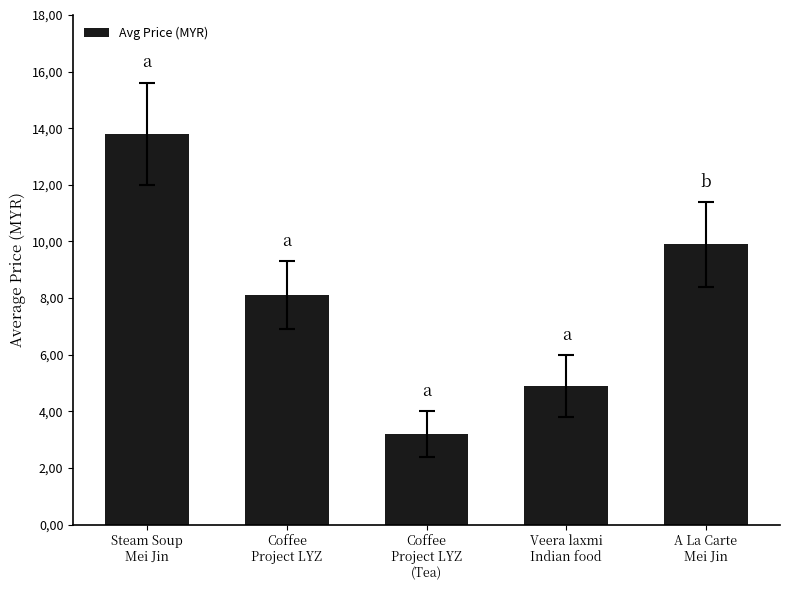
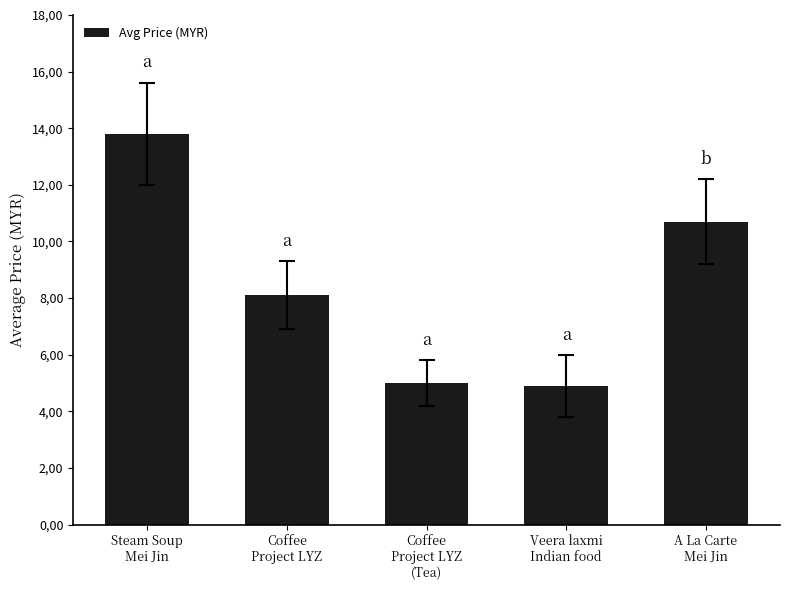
  {
    "Avg Price (MYR)": {
      "Steam Soup Mei Jin": 1380,
      "Coffee Project LYZ": 810,
-     "Coffee Project LYZ (Tea)": 320,
+     "Coffee Project LYZ (Tea)": 500,
      "Veera laxmi Indian food": 490,
-     "A La Carte Mei Jin": 990
+     "A La Carte Mei Jin": 1070
    }
  }
